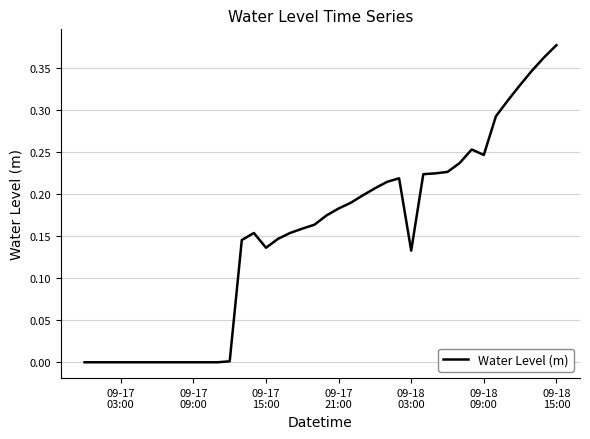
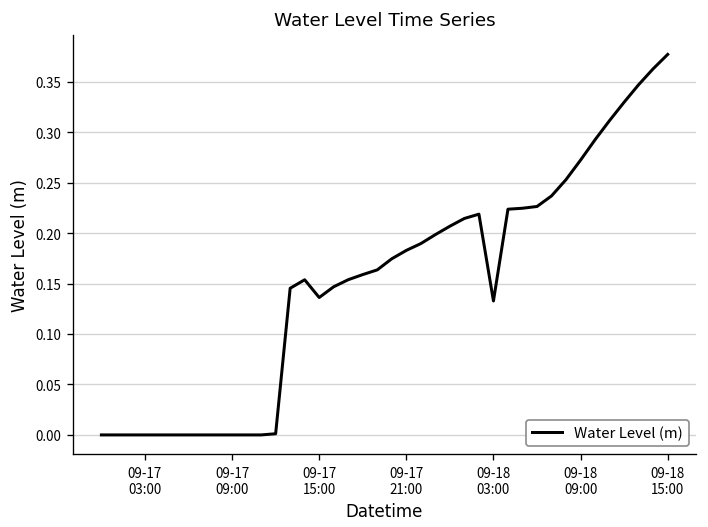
  {
    "09-17 03:00": 0.00,
    "09-17 09:00": 0.00,
    "09-17 15:00": 0.14,
    "09-17 21:00": 0.18,
    "09-18 03:00": 0.13,
-   "09-18 09:00": 0.25,
+   "09-18 09:00": 0.27,
    "09-18 15:00": 0.38
  }
